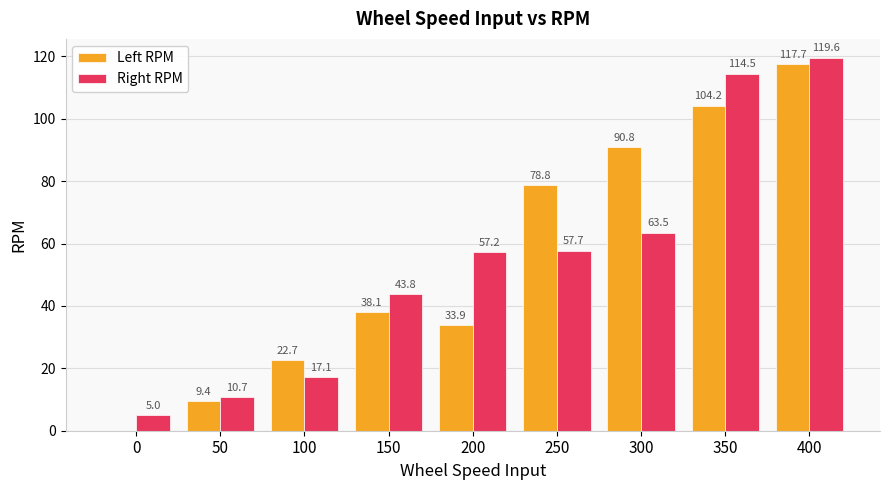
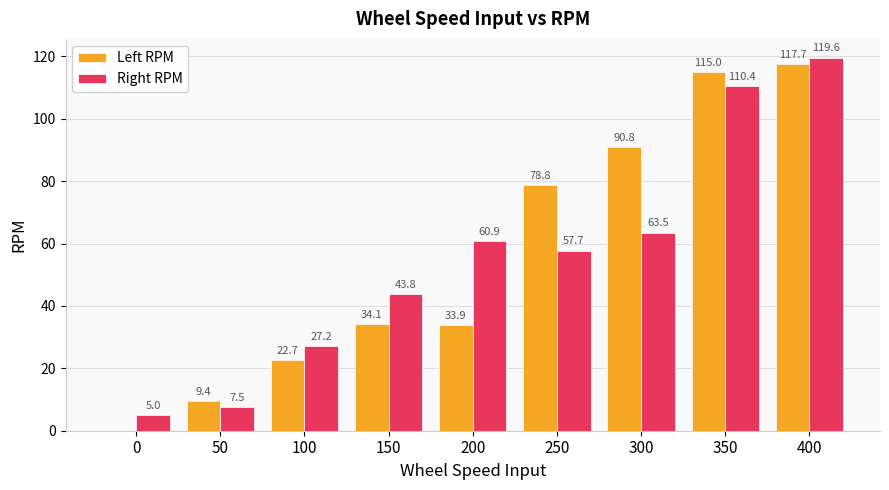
  {
    "Left RPM": {
      "50": 9.4,
      "100": 22.7,
-     "150": 38.1,
+     "150": 34.1,
      "200": 33.9,
      "250": 78.8,
      "300": 90.8,
-     "350": 104.2,
+     "350": 115.0,
      "400": 117.7
    },
    "Right RPM": {
      "0": 5.0,
-     "50": 10.7,
-     "100": 17.1,
+     "50": 7.5,
+     "100": 27.2,
      "150": 43.8,
-     "200": 57.2,
+     "200": 60.9,
      "250": 57.7,
      "300": 63.5,
-     "350": 114.5,
+     "350": 110.4,
      "400": 119.6
    }
  }
